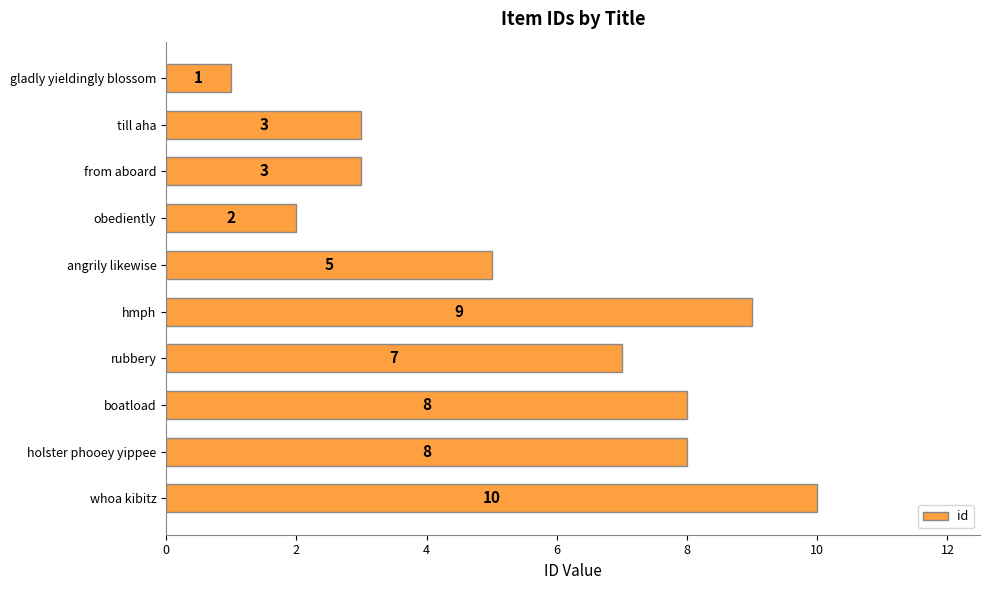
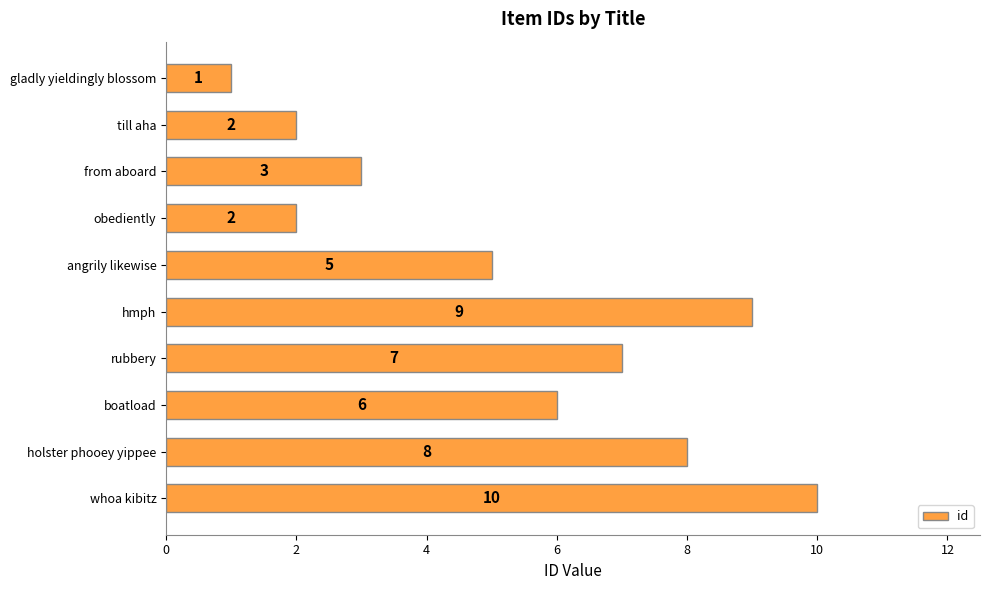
  {
    "gladly yieldingly blossom": 1,
-   "till aha": 3,
+   "till aha": 2,
    "from aboard": 3,
    "obediently": 2,
    "angrily likewise": 5,
    "hmph": 9,
    "rubbery": 7,
-   "boatload": 8,
+   "boatload": 6,
    "holster phooey yippee": 8,
    "whoa kibitz": 10
  }
